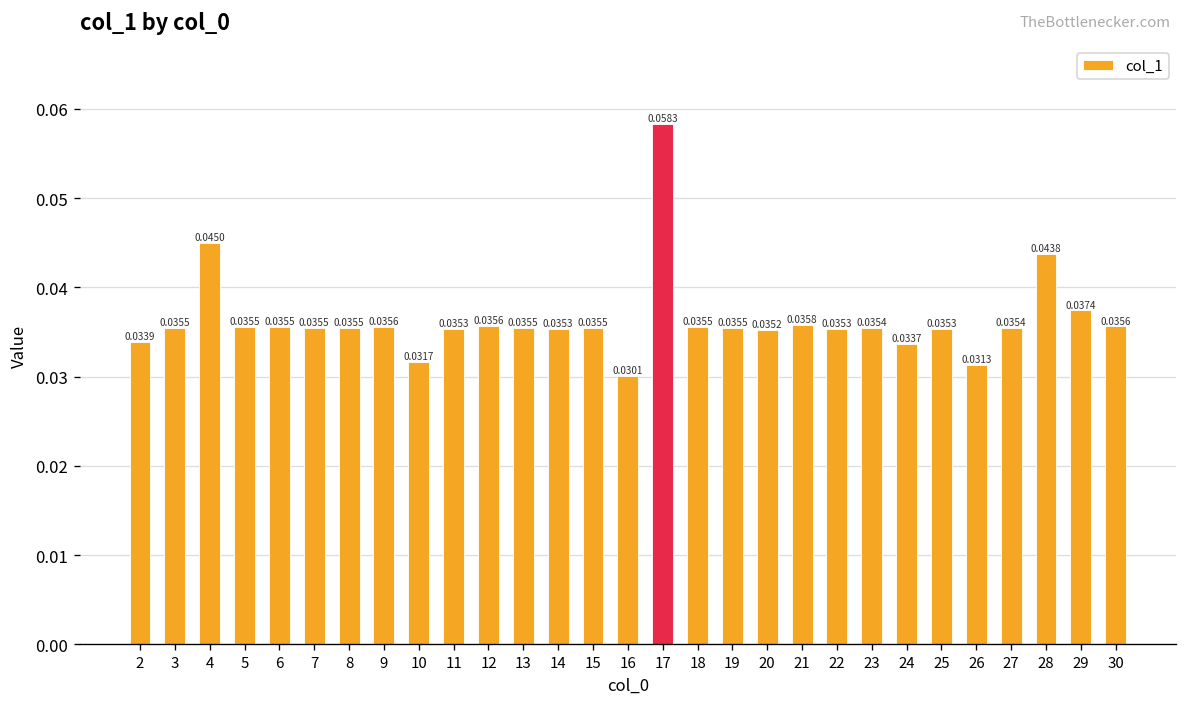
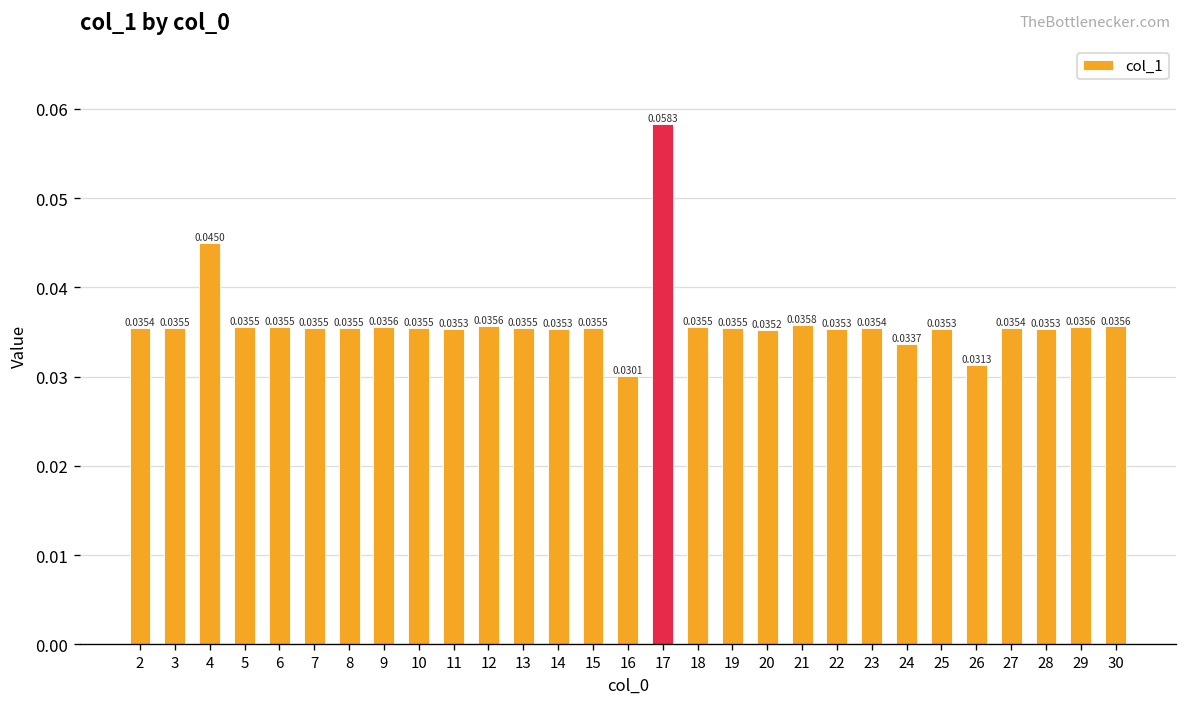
  {
-   "2": 0.0339,
+   "2": 0.0354,
    "3": 0.0355,
    "4": 0.0450,
    "5": 0.0355,
    "6": 0.0355,
    "7": 0.0355,
    "8": 0.0355,
    "9": 0.0356,
-   "10": 0.0317,
+   "10": 0.0355,
    "11": 0.0353,
    "12": 0.0356,
    "13": 0.0355,
    "14": 0.0353,
    "15": 0.0355,
    "16": 0.0301,
    "17": 0.0583,
    "18": 0.0355,
    "19": 0.0355,
    "20": 0.0352,
    "21": 0.0358,
    "22": 0.0353,
    "23": 0.0354,
    "24": 0.0337,
    "25": 0.0353,
    "26": 0.0313,
    "27": 0.0354,
-   "28": 0.0438,
-   "29": 0.0374,
+   "28": 0.0353,
+   "29": 0.0356,
    "30": 0.0356
  }
